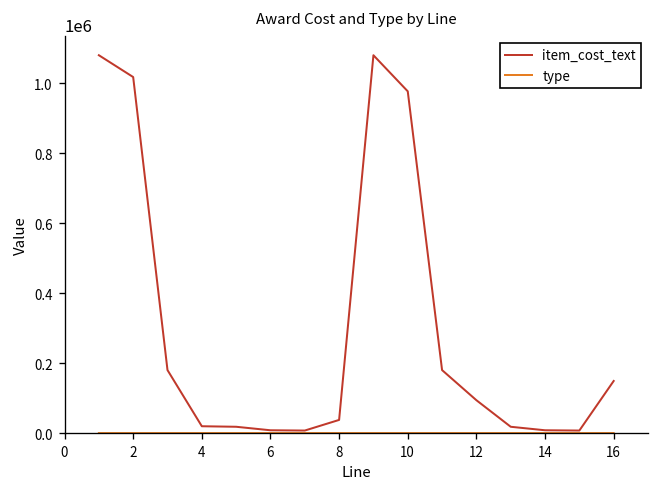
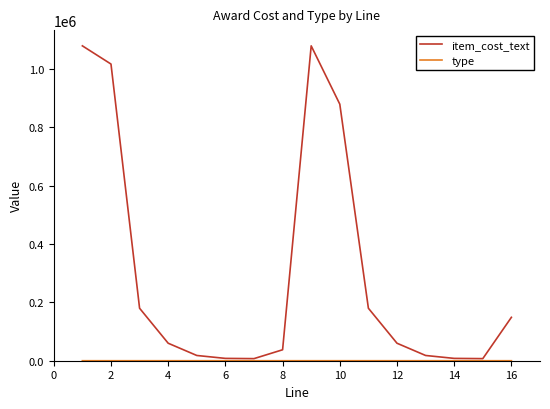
  {
    "item_cost_text": {
      "2": 1020000,
-     "4": 20000,
+     "4": 60000,
      "8": 40000,
-     "10": 980000,
-     "12": 90000,
+     "10": 880000,
+     "12": 60000,
      "16": 150000
    },
    "type": {
      "2": 0,
      "4": 0,
      "8": 0,
      "10": 0,
      "12": 0,
      "16": 0
    }
  }
